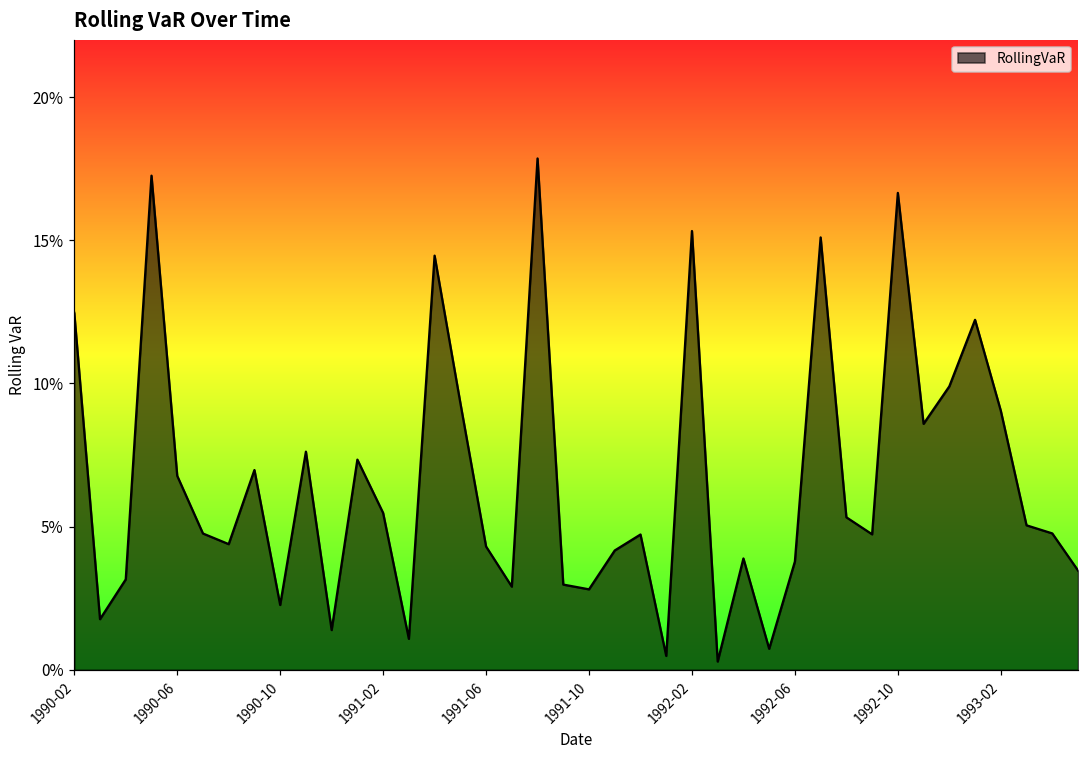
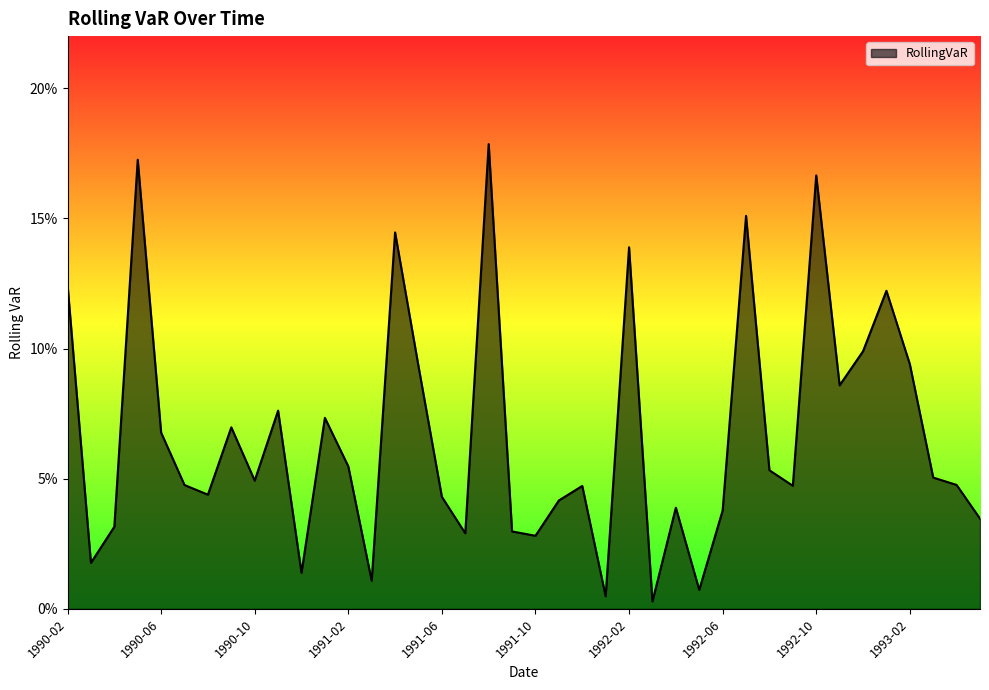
  {
    "1990-02": "12.5%",
    "1990-06": "6.8%",
-   "1990-10": "2.3%",
+   "1990-10": "4.9%",
    "1991-02": "5.5%",
    "1991-06": "4.3%",
    "1991-10": "2.8%",
-   "1992-02": "15.3%",
+   "1992-02": "13.9%",
    "1992-06": "3.8%",
    "1992-10": "16.7%",
-   "1993-02": "9.0%"
+   "1993-02": "9.4%"
  }
